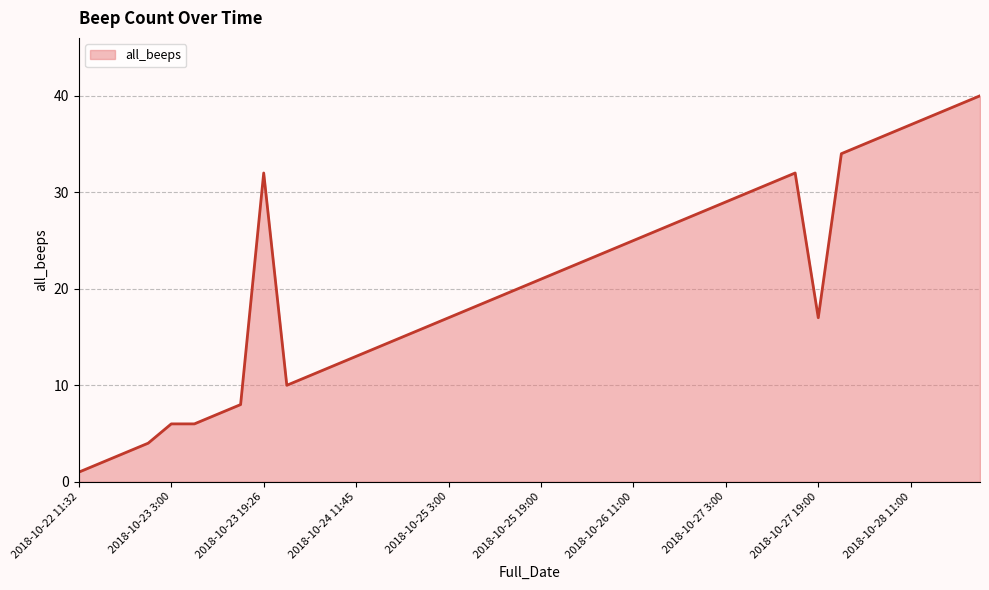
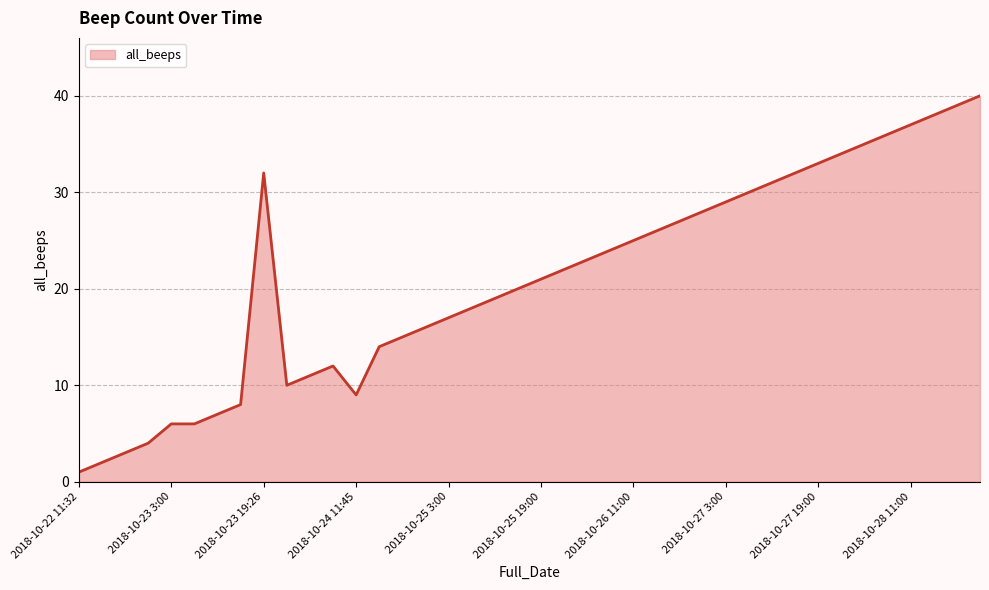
  {
    "2018-10-22 11:32": 1,
    "2018-10-23 3:00": 6,
    "2018-10-23 19:26": 32,
-   "2018-10-24 11:45": 13,
+   "2018-10-24 11:45": 9,
    "2018-10-25 3:00": 17,
    "2018-10-25 19:00": 21,
    "2018-10-26 11:00": 25,
    "2018-10-27 3:00": 29,
-   "2018-10-27 19:00": 17,
+   "2018-10-27 19:00": 33,
    "2018-10-28 11:00": 37
  }
